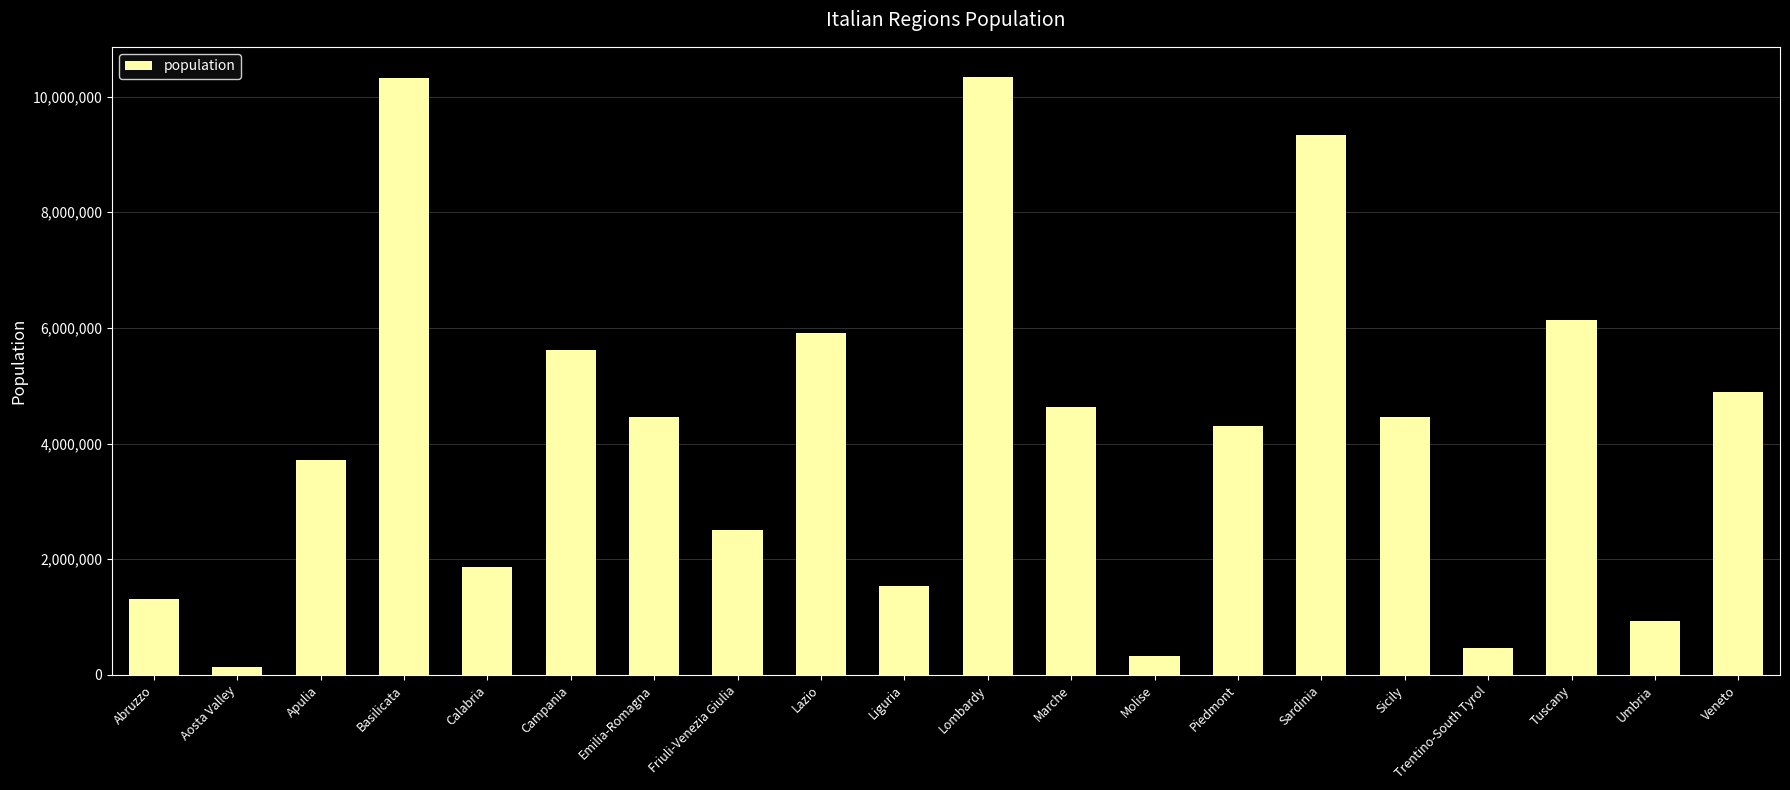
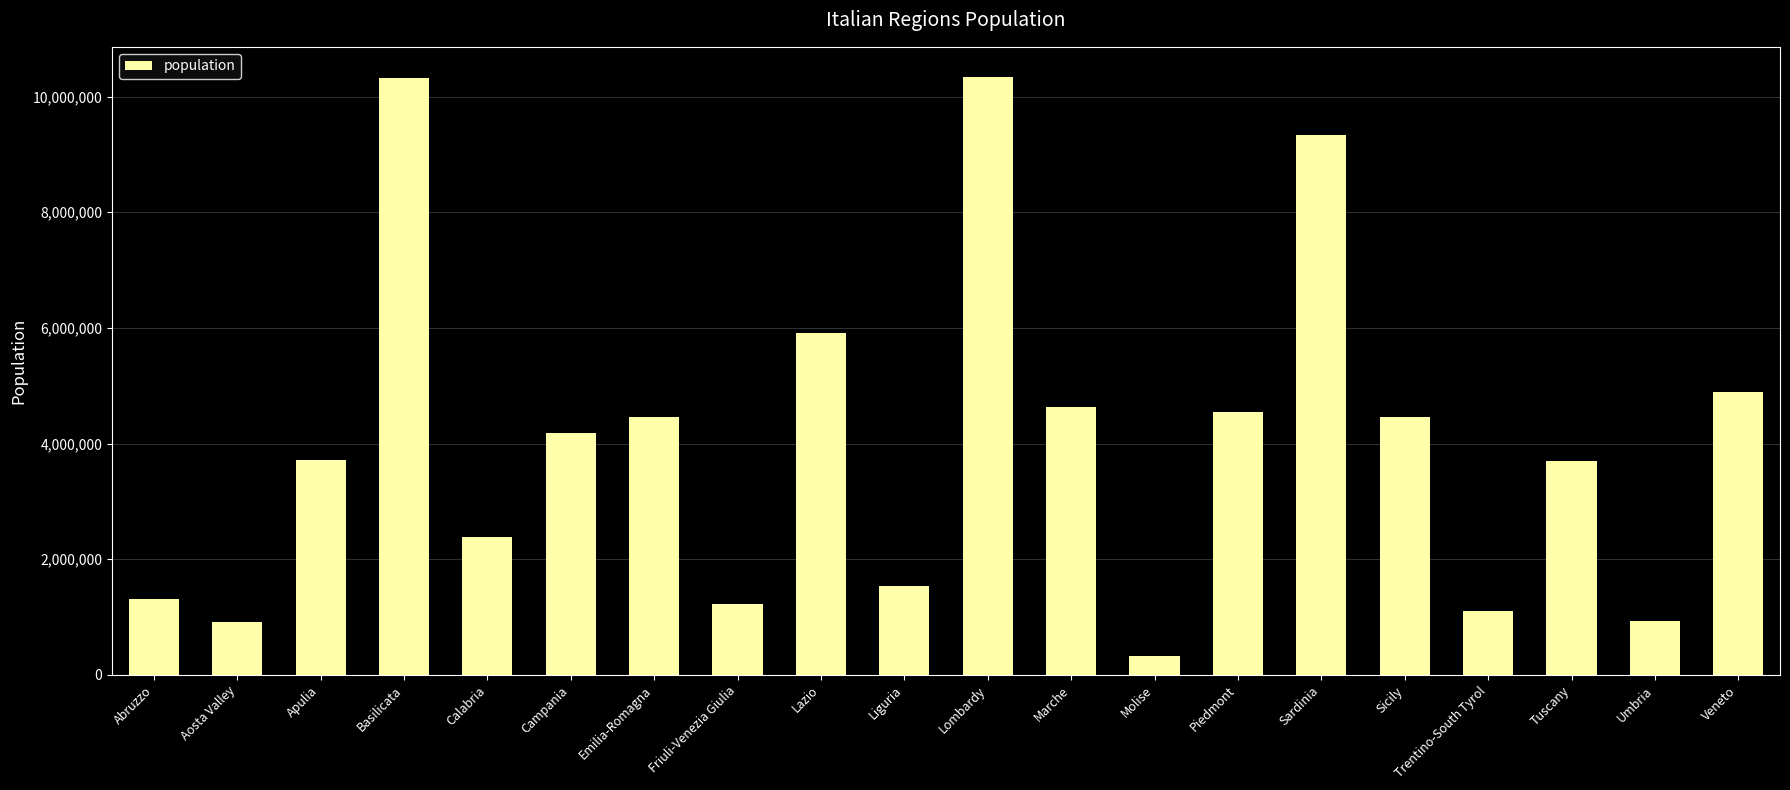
  {
    "Abruzzo": "1,300,000",
-   "Aosta Valley": "100,000",
+   "Aosta Valley": "900,000",
    "Apulia": "3,700,000",
    "Basilicata": "10,300,000",
-   "Calabria": "1,900,000",
-   "Campania": "5,600,000",
+   "Calabria": "2,400,000",
+   "Campania": "4,200,000",
    "Emilia-Romagna": "4,500,000",
-   "Friuli-Venezia Giulia": "2,500,000",
+   "Friuli-Venezia Giulia": "1,200,000",
    "Lazio": "5,900,000",
    "Liguria": "1,500,000",
    "Lombardy": "10,300,000",
    "Marche": "4,600,000",
    "Molise": "300,000",
-   "Piedmont": "4,300,000",
+   "Piedmont": "4,500,000",
    "Sardinia": "9,300,000",
    "Sicily": "4,500,000",
-   "Trentino-South Tyrol": "500,000",
-   "Tuscany": "6,100,000",
+   "Trentino-South Tyrol": "1,100,000",
+   "Tuscany": "3,700,000",
    "Umbria": "900,000",
    "Veneto": "4,900,000"
  }
